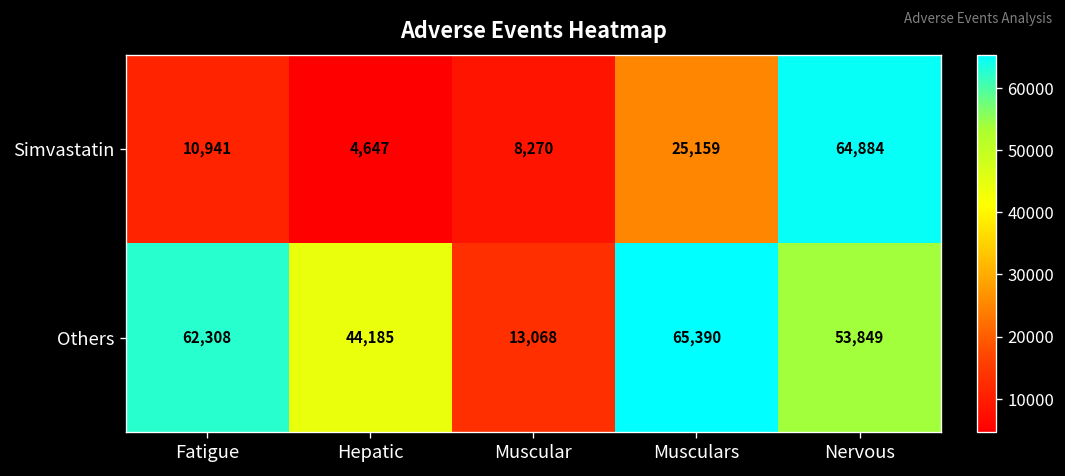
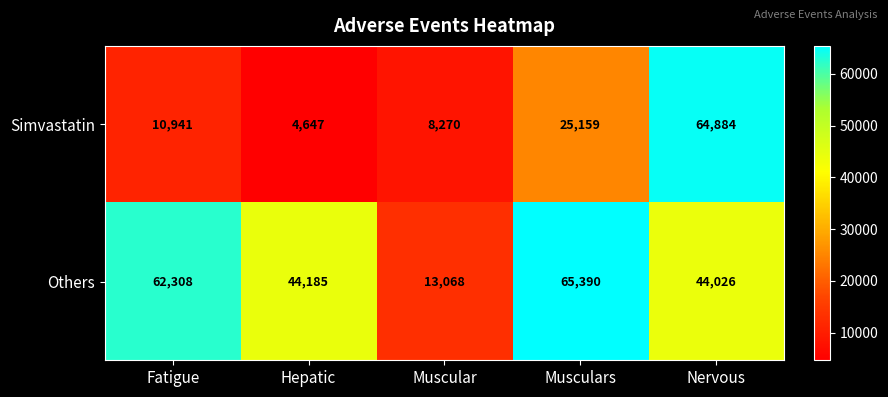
  {
    "Simvastatin": {
      "Fatigue": "10,941",
      "Hepatic": "4,647",
      "Muscular": "8,270",
      "Musculars": "25,159",
      "Nervous": "64,884"
    },
    "Others": {
      "Fatigue": "62,308",
      "Hepatic": "44,185",
      "Muscular": "13,068",
      "Musculars": "65,390",
-     "Nervous": "53,849"
+     "Nervous": "44,026"
    }
  }
